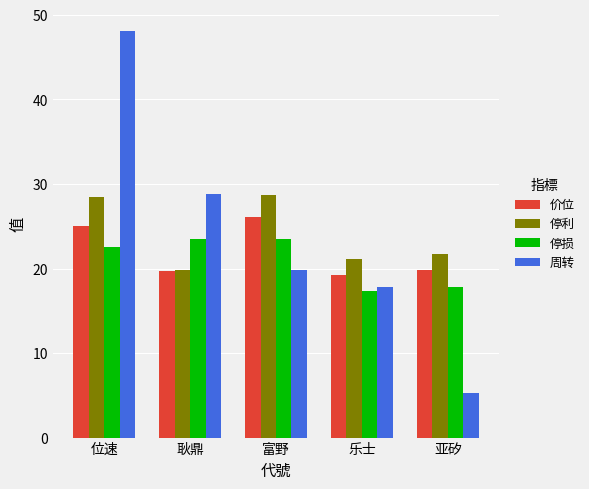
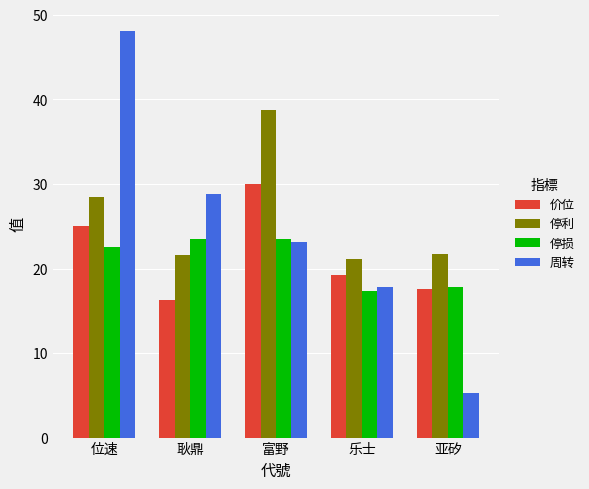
  {
    "价位": {
      "位速": 25,
-     "耿鼎": 20,
-     "富野": 26,
+     "耿鼎": 16,
+     "富野": 30,
      "乐士": 19,
-     "亚矽": 20
+     "亚矽": 18
    },
    "停利": {
      "位速": 29,
-     "耿鼎": 20,
-     "富野": 29,
+     "耿鼎": 22,
+     "富野": 39,
      "乐士": 21,
      "亚矽": 22
    },
    "停损": {
      "位速": 23,
      "耿鼎": 24,
      "富野": 24,
      "乐士": 17,
      "亚矽": 18
    },
    "周转": {
      "位速": 48,
      "耿鼎": 29,
-     "富野": 20,
+     "富野": 23,
      "乐士": 18,
      "亚矽": 5
    }
  }
